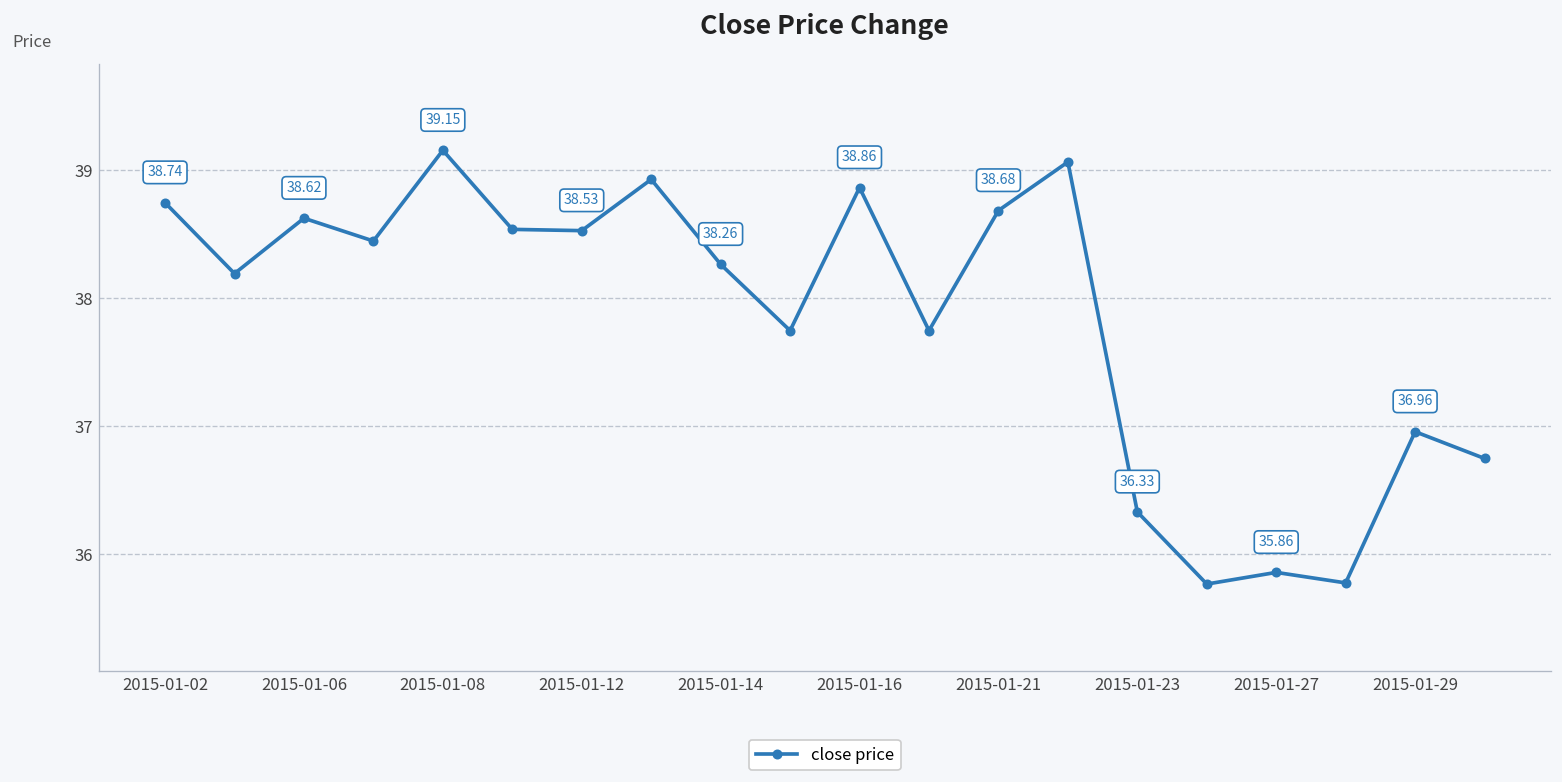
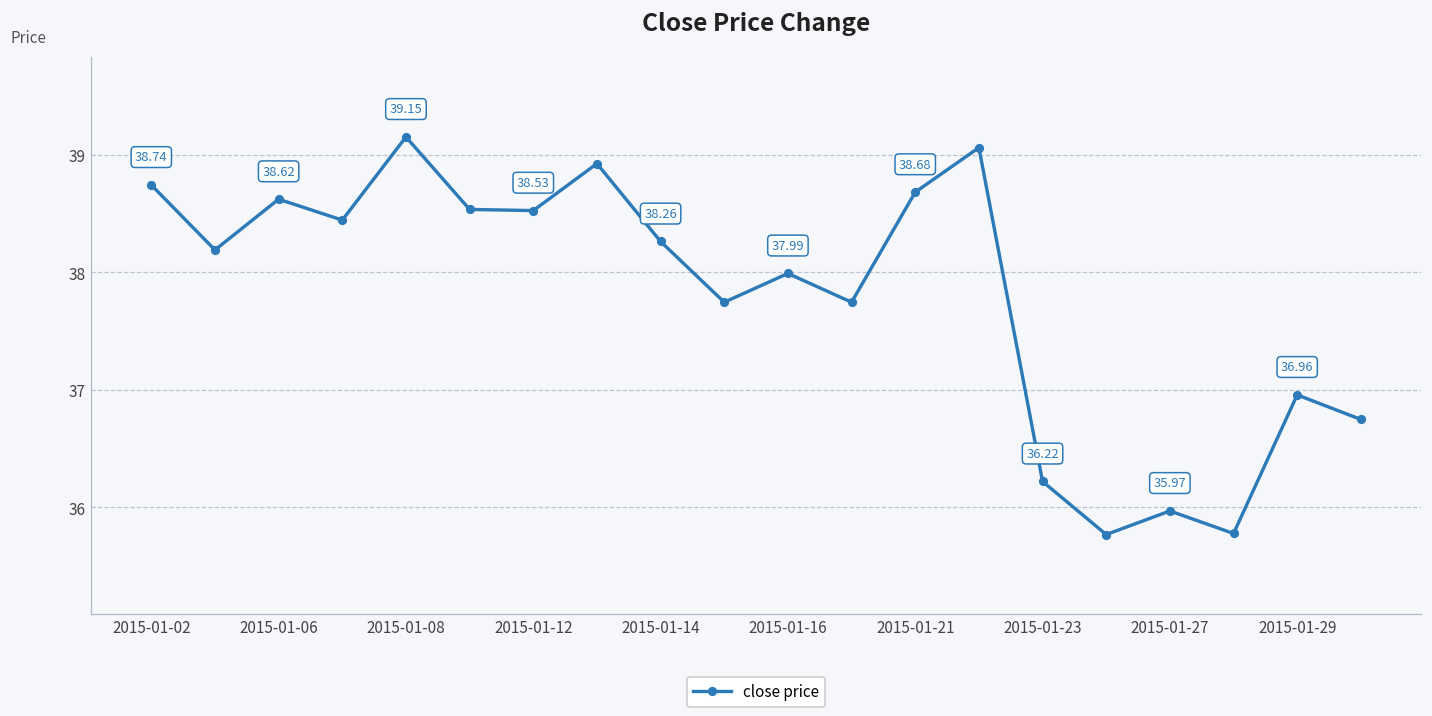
  {
-   "2015-01-16": 38.86,
-   "2015-01-23": 36.33,
-   "2015-01-27": 35.86
+   "2015-01-16": 37.99,
+   "2015-01-23": 36.22,
+   "2015-01-27": 35.97
  }
